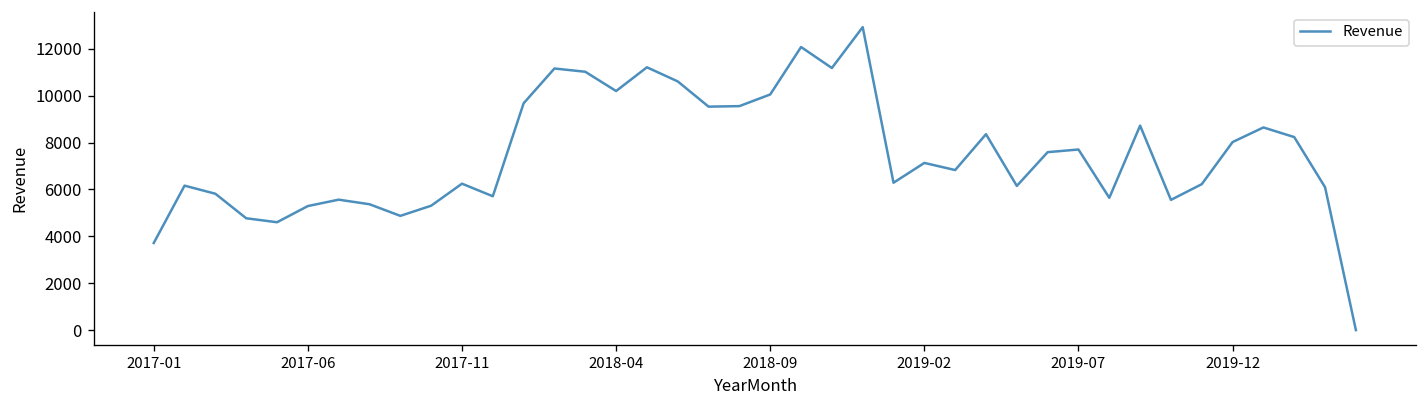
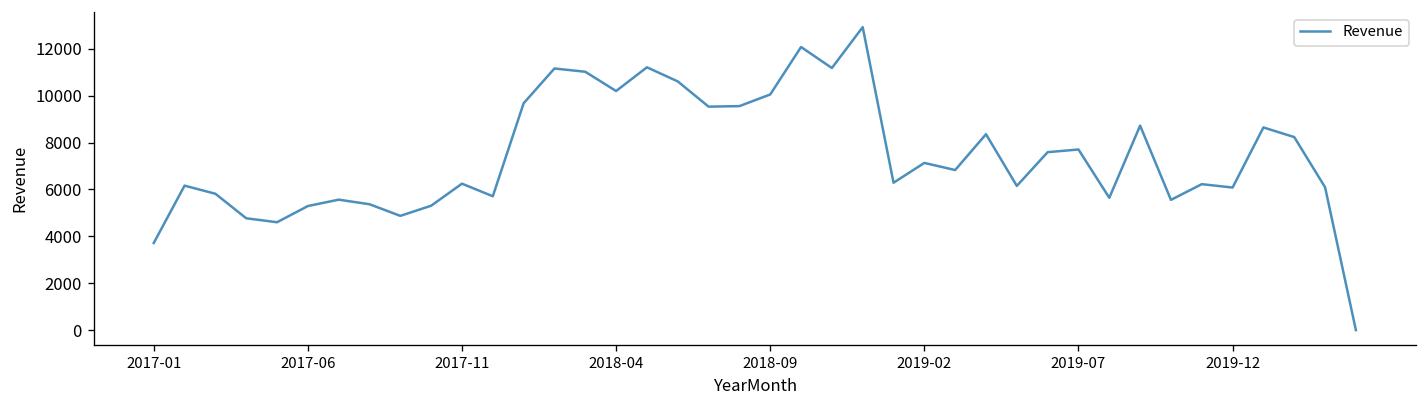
  {
    "2017-01": 3700,
    "2017-06": 5300,
    "2017-11": 6200,
    "2018-04": 10200,
    "2018-09": 10000,
    "2019-02": 7100,
    "2019-07": 7700,
-   "2019-12": 8000
+   "2019-12": 6100
  }
